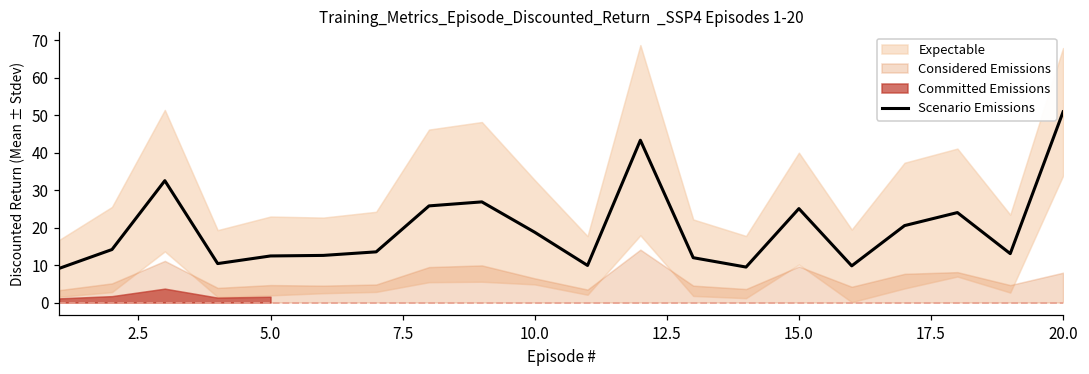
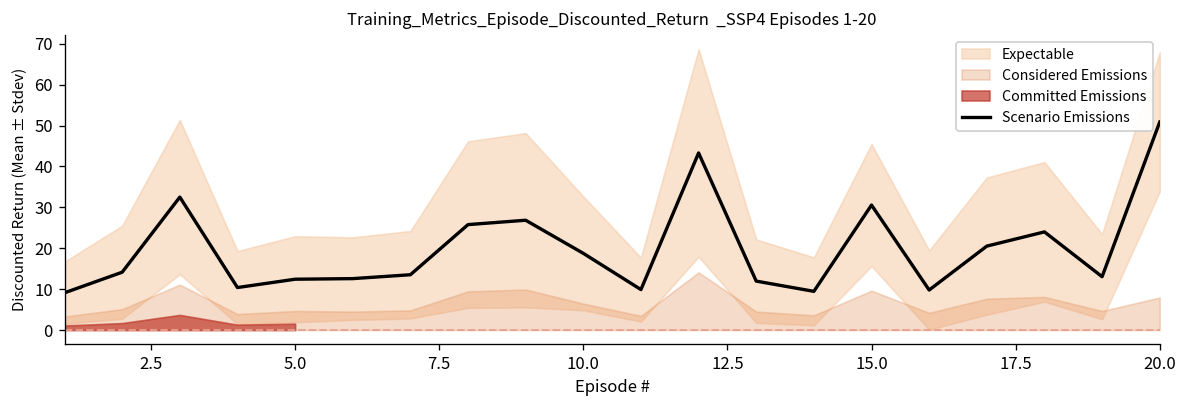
  {
    "Scenario Emissions": {
      "5.0": 12,
      "10.0": 19,
-     "15.0": 25,
+     "15.0": 31,
      "20.0": 51
    },
    "Committed Emissions": {
      "5.0": 2
    }
  }
